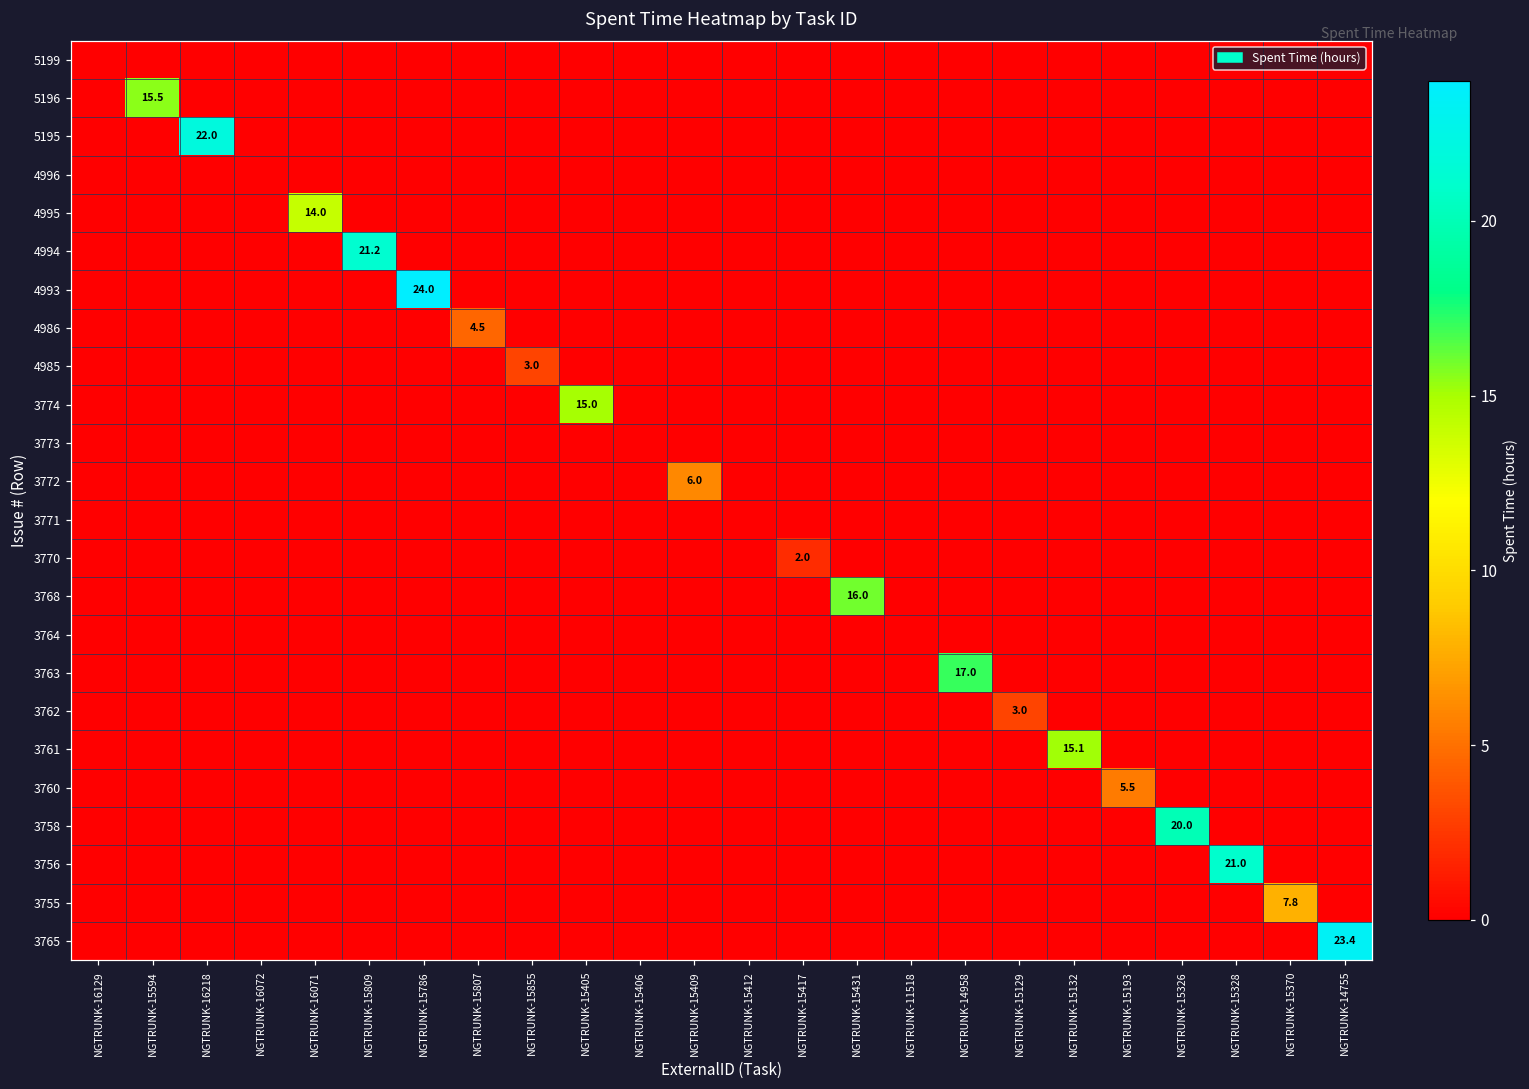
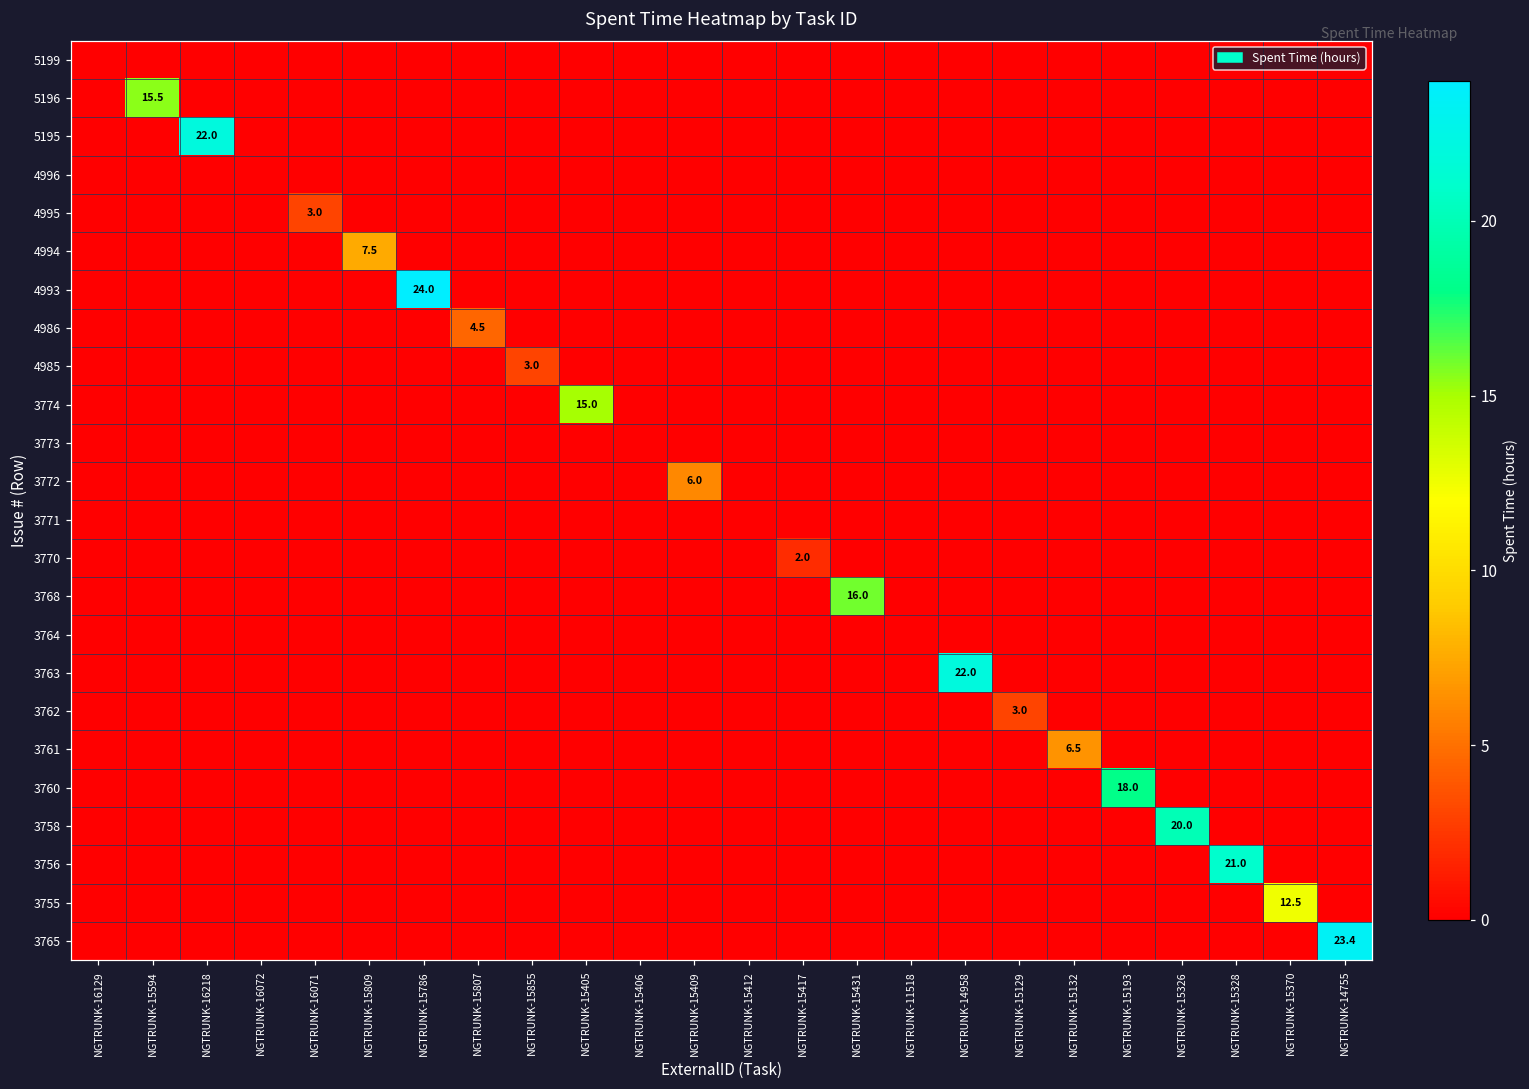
  {
    "5196": {
      "NGTRUNK-15594": 15.5
    },
    "5195": {
      "NGTRUNK-16218": 22.0
    },
    "4995": {
-     "NGTRUNK-16071": 14.0
+     "NGTRUNK-16071": 3.0
    },
    "4994": {
-     "NGTRUNK-15809": 21.2
+     "NGTRUNK-15809": 7.5
    },
    "4993": {
      "NGTRUNK-15786": 24.0
    },
    "4986": {
      "NGTRUNK-15807": 4.5
    },
    "4985": {
      "NGTRUNK-15855": 3.0
    },
    "3774": {
      "NGTRUNK-15405": 15.0
    },
    "3772": {
      "NGTRUNK-15409": 6.0
    },
    "3770": {
      "NGTRUNK-15417": 2.0
    },
    "3768": {
      "NGTRUNK-15431": 16.0
    },
    "3763": {
-     "NGTRUNK-14958": 17.0
+     "NGTRUNK-14958": 22.0
    },
    "3762": {
      "NGTRUNK-15129": 3.0
    },
    "3761": {
-     "NGTRUNK-15132": 15.1
+     "NGTRUNK-15132": 6.5
    },
    "3760": {
-     "NGTRUNK-15193": 5.5
+     "NGTRUNK-15193": 18.0
    },
    "3758": {
      "NGTRUNK-15326": 20.0
    },
    "3756": {
      "NGTRUNK-15328": 21.0
    },
    "3755": {
-     "NGTRUNK-15370": 7.8
+     "NGTRUNK-15370": 12.5
    },
    "3765": {
      "NGTRUNK-14755": 23.4
    }
  }
